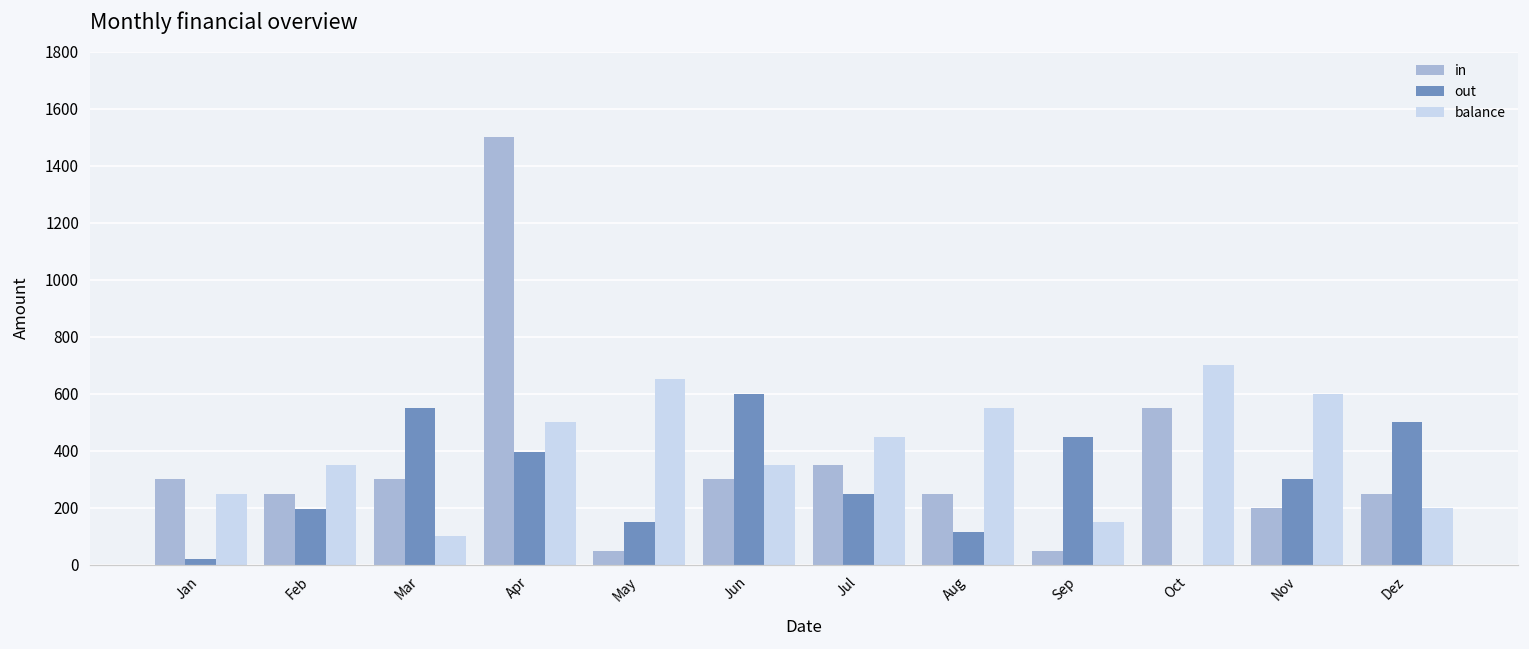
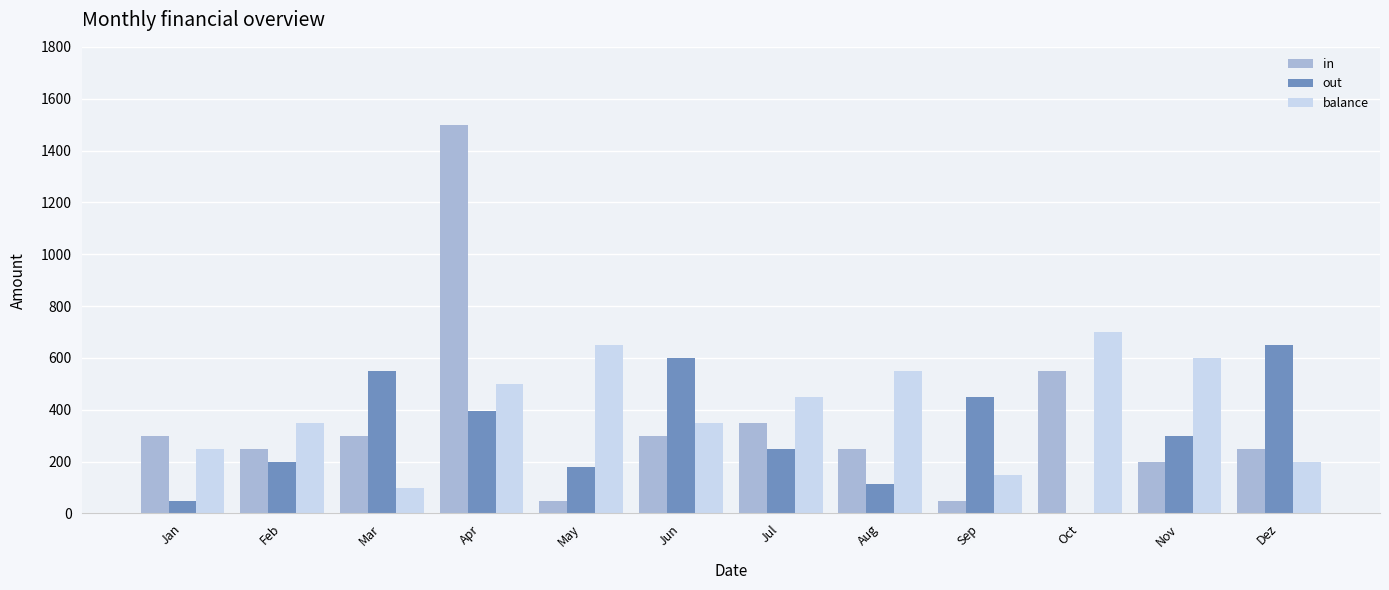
  {
    "out": {
-     "Jan": 20,
+     "Jan": 50,
      "Feb": 200,
      "Mar": 550,
      "Apr": 390,
-     "May": 150,
+     "May": 180,
      "Jun": 600,
      "Jul": 250,
      "Aug": 120,
      "Sep": 450,
      "Oct": 0,
      "Nov": 300,
-     "Dez": 500
+     "Dez": 650
    }
  }
